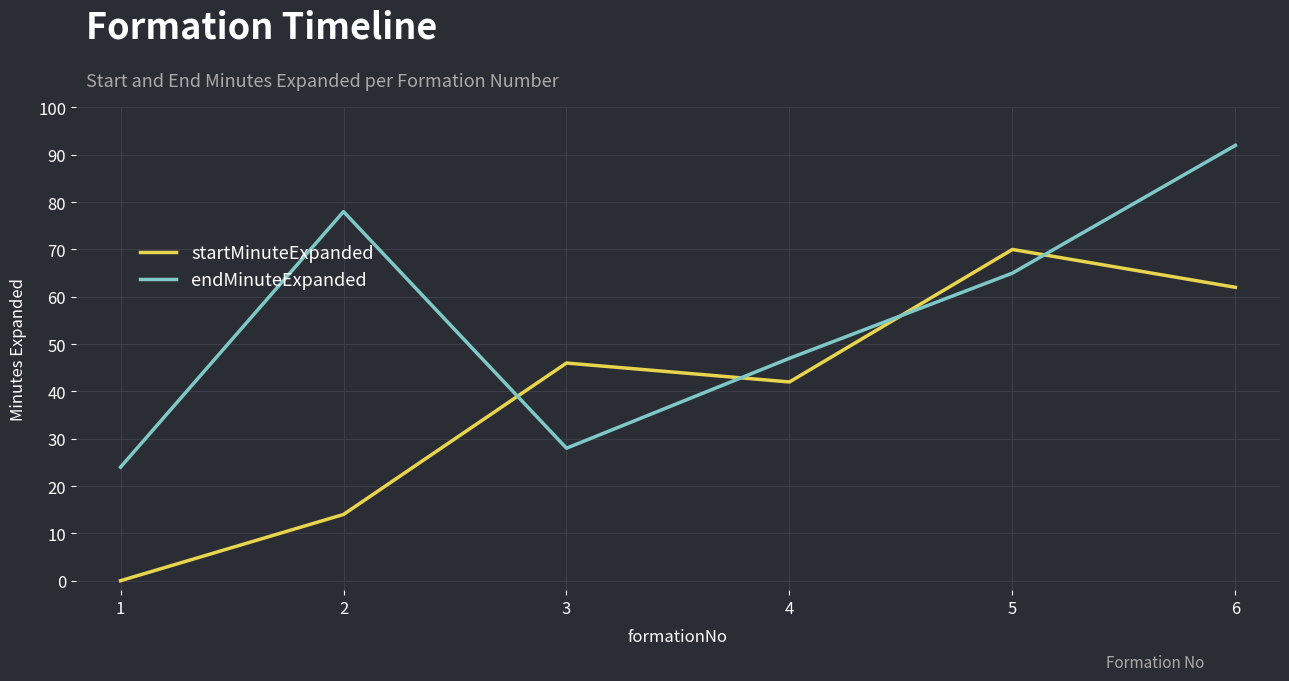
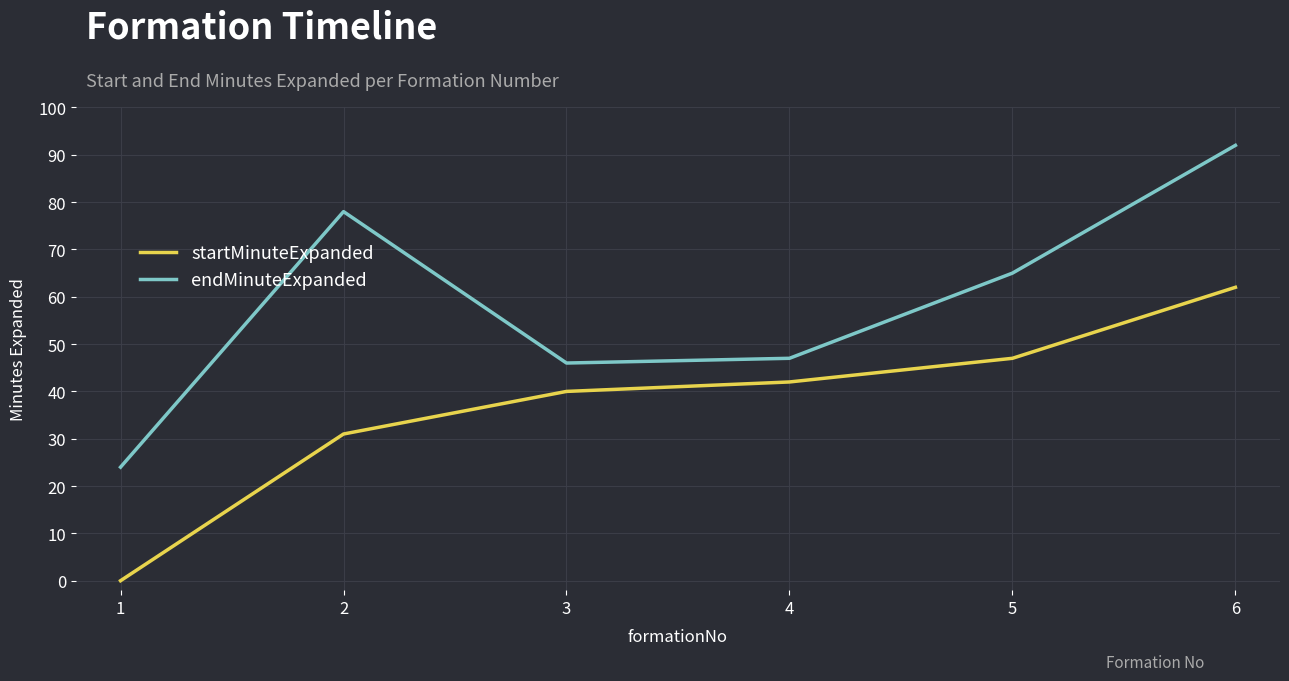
  {
    "startMinuteExpanded": {
      "1": 0,
-     "2": 14,
-     "3": 46,
+     "2": 31,
+     "3": 40,
      "4": 42,
-     "5": 70,
+     "5": 47,
      "6": 62
    },
    "endMinuteExpanded": {
      "1": 24,
      "2": 78,
-     "3": 28,
+     "3": 46,
      "4": 47,
      "5": 65,
      "6": 92
    }
  }
